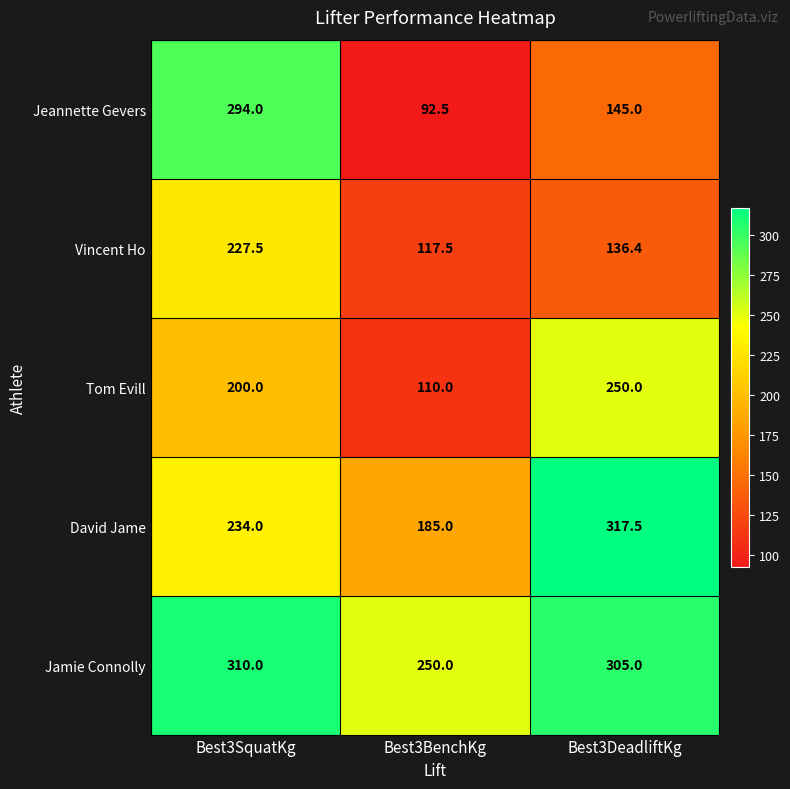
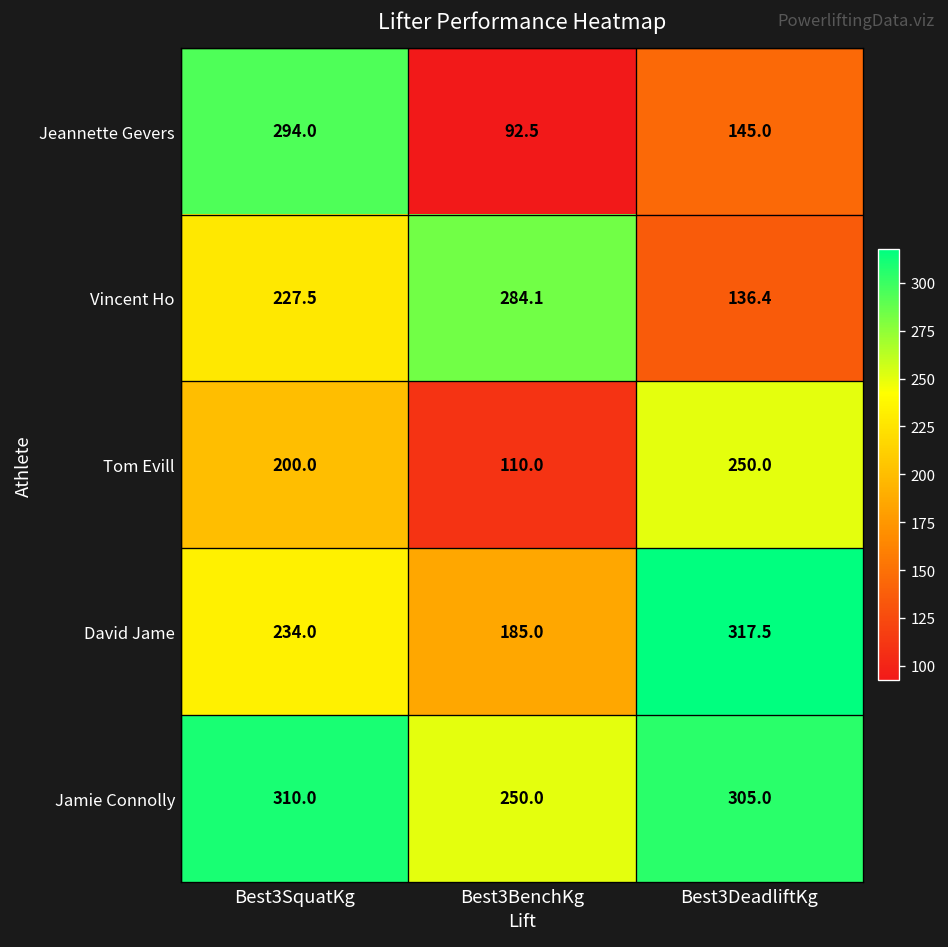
  {
    "Jeannette Gevers": {
      "Best3SquatKg": 294.0,
      "Best3BenchKg": 92.5,
      "Best3DeadliftKg": 145.0
    },
    "Vincent Ho": {
      "Best3SquatKg": 227.5,
-     "Best3BenchKg": 117.5,
+     "Best3BenchKg": 284.1,
      "Best3DeadliftKg": 136.4
    },
    "Tom Evill": {
      "Best3SquatKg": 200.0,
      "Best3BenchKg": 110.0,
      "Best3DeadliftKg": 250.0
    },
    "David Jame": {
      "Best3SquatKg": 234.0,
      "Best3BenchKg": 185.0,
      "Best3DeadliftKg": 317.5
    },
    "Jamie Connolly": {
      "Best3SquatKg": 310.0,
      "Best3BenchKg": 250.0,
      "Best3DeadliftKg": 305.0
    }
  }
